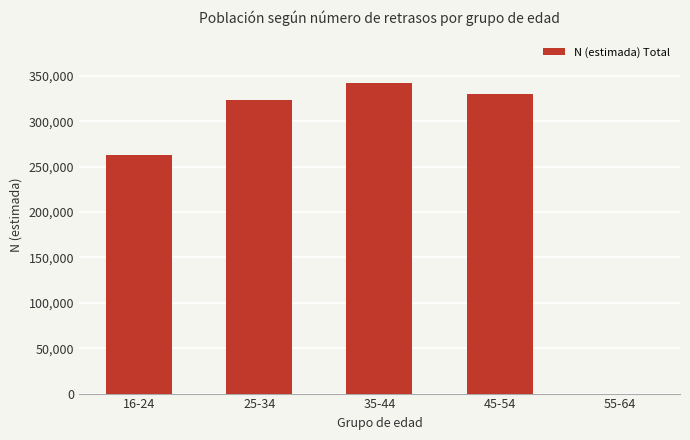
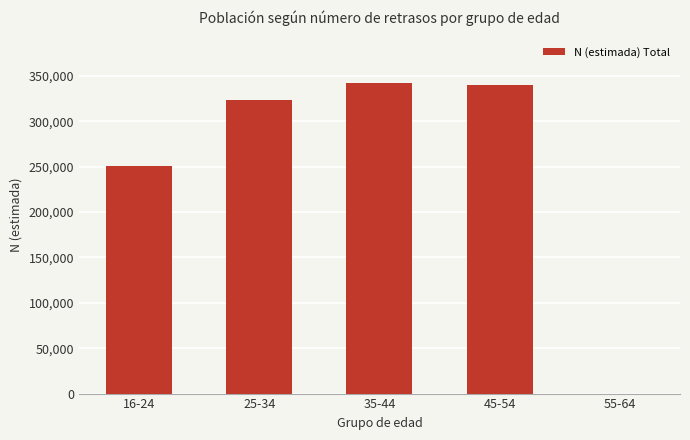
  {
-   "16-24": "260,000",
+   "16-24": "250,000",
    "25-34": "320,000",
    "35-44": "340,000",
-   "45-54": "330,000",
+   "45-54": "340,000",
    "55-64": "0"
  }
